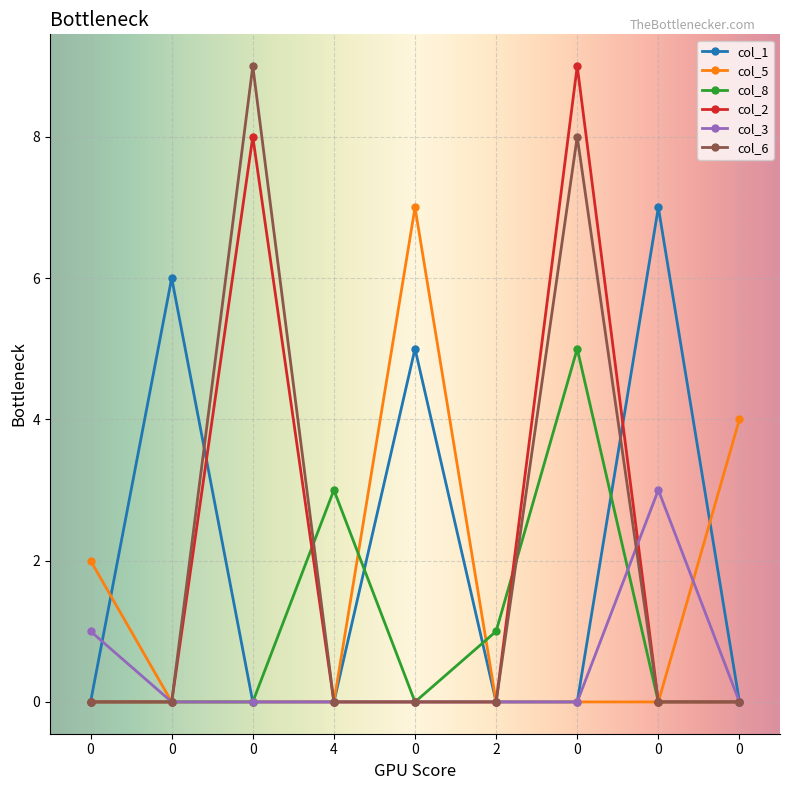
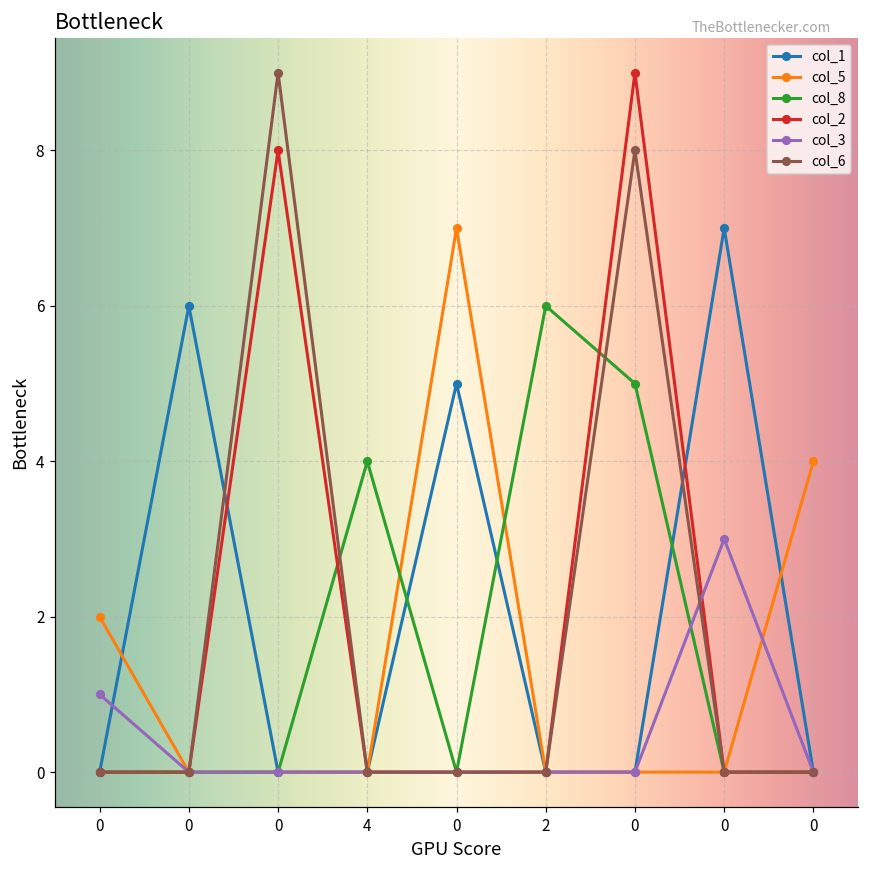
  {
    "col_8": {
-     "4": 3,
-     "2": 1
+     "4": 4,
+     "2": 6
    }
  }
